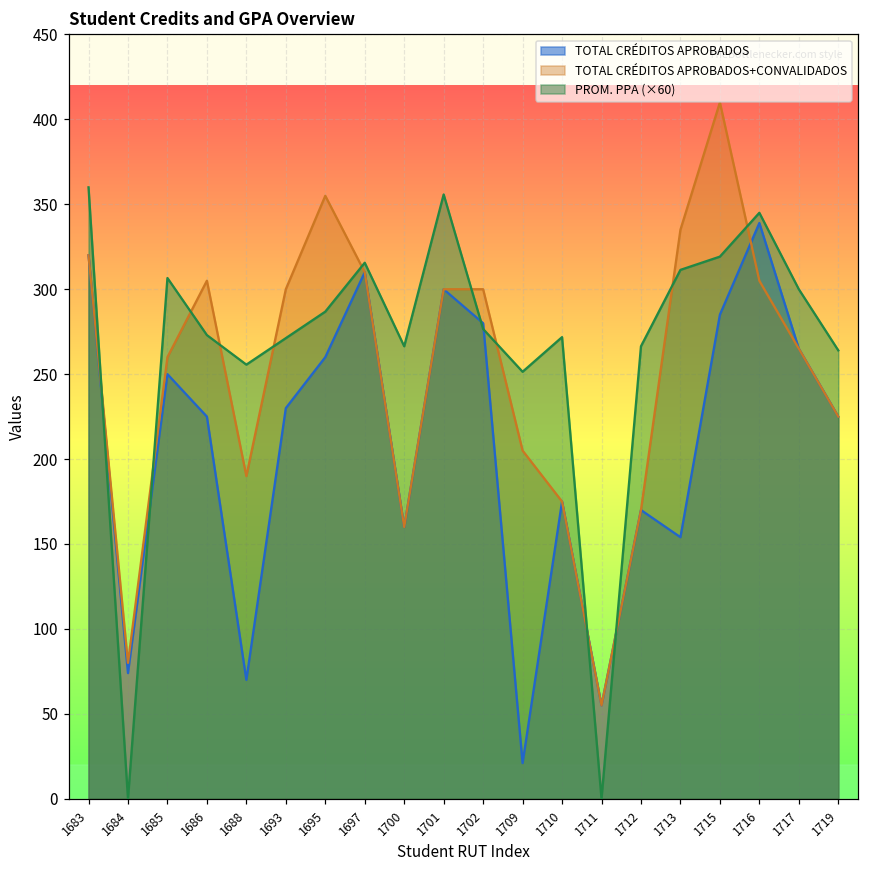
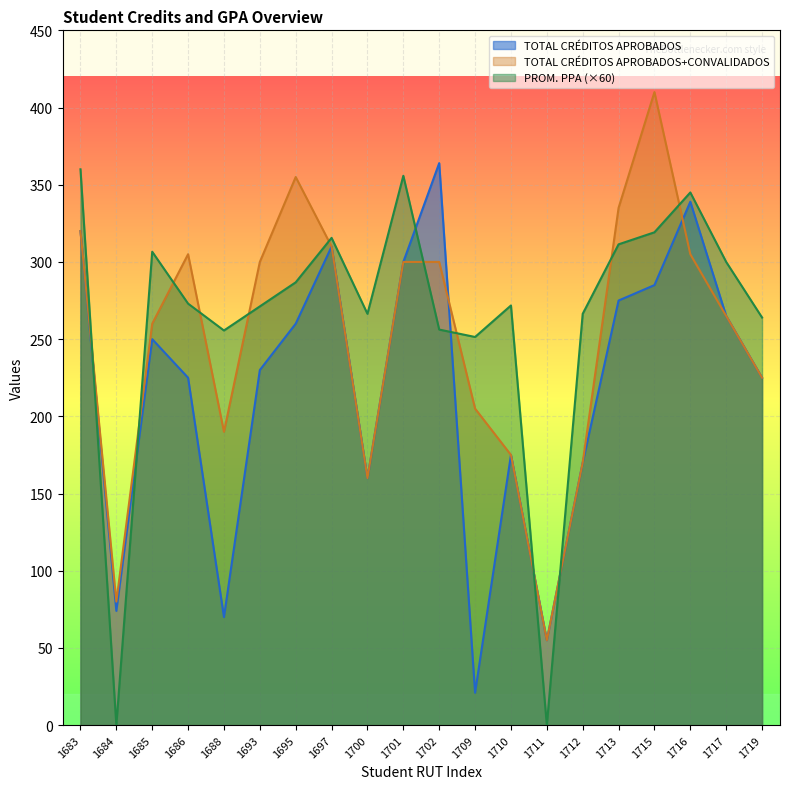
  {
    "TOTAL CRÉDITOS APROBADOS": {
      "1684": 74,
      "1685": 250,
      "1686": 225,
      "1688": 70,
      "1693": 230,
      "1695": 260,
-     "1702": 280,
+     "1702": 364,
      "1709": 21,
-     "1713": 154,
+     "1713": 275,
      "1715": 285,
      "1716": 339
    },
    "TOTAL CRÉDITOS APROBADOS+CONVALIDADOS": {
      "1684": 80,
      "1685": 260,
      "1686": 305,
      "1688": 190,
      "1693": 300,
      "1695": 355,
      "1702": 300,
      "1709": 205,
      "1713": 335,
      "1715": 410,
      "1716": 305
    },
    "PROM. PPA (×60)": {
      "1683": 360,
      "1685": 307,
      "1686": 273,
      "1688": 256,
      "1693": 271,
      "1695": 287,
      "1697": 316,
      "1700": 266,
      "1701": 356,
-     "1702": 277,
+     "1702": 256,
      "1709": 251,
      "1710": 272,
      "1712": 266,
      "1713": 311,
      "1715": 319,
      "1716": 345,
      "1717": 300,
      "1719": 264
    }
  }
